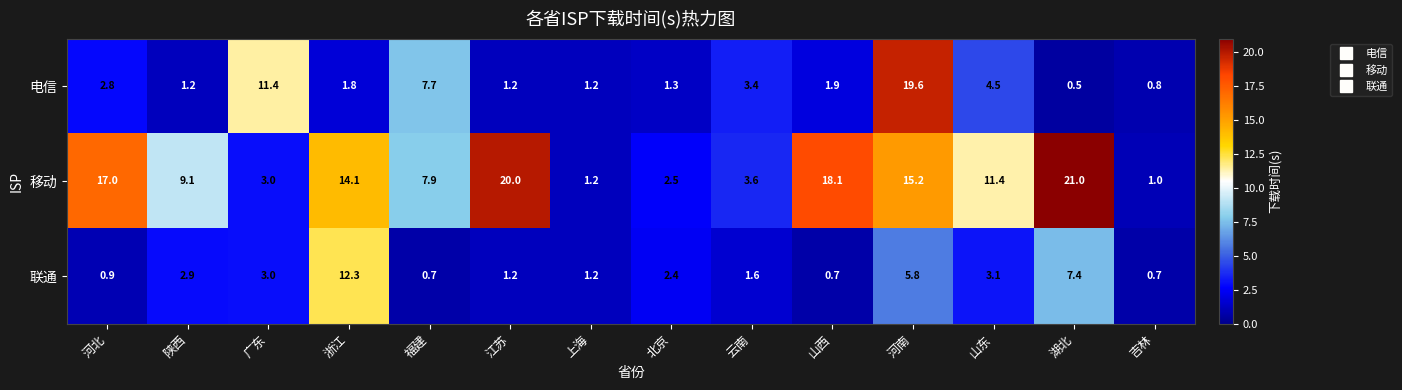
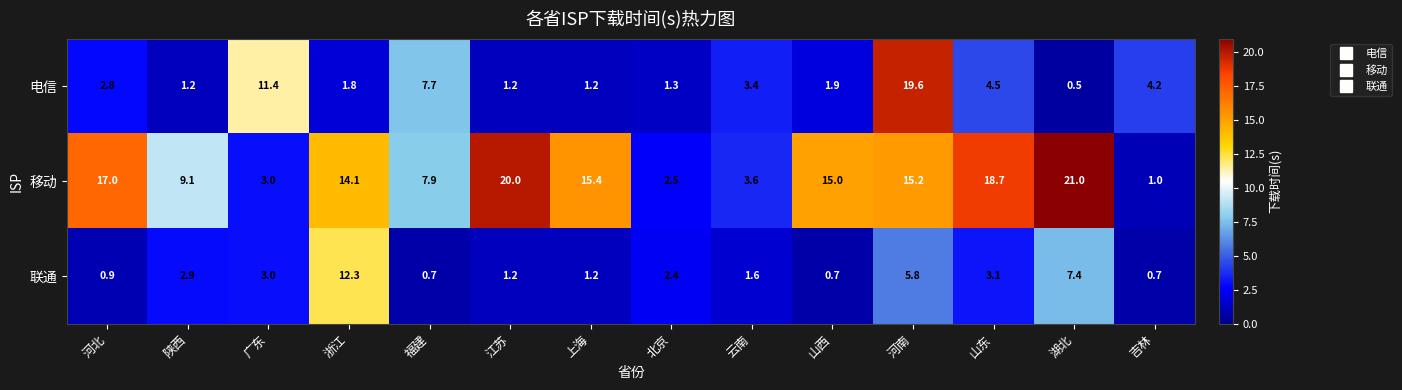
  {
    "电信": {
      "河北": 2.8,
      "陕西": 1.2,
      "广东": 11.4,
      "浙江": 1.8,
      "福建": 7.7,
      "江苏": 1.2,
      "上海": 1.2,
      "北京": 1.3,
      "云南": 3.4,
      "山西": 1.9,
      "河南": 19.6,
      "山东": 4.5,
      "湖北": 0.5,
-     "吉林": 0.8
+     "吉林": 4.2
    },
    "移动": {
      "河北": 17.0,
      "陕西": 9.1,
      "广东": 3.0,
      "浙江": 14.1,
      "福建": 7.9,
      "江苏": 20.0,
-     "上海": 1.2,
+     "上海": 15.4,
      "北京": 2.5,
      "云南": 3.6,
-     "山西": 18.1,
+     "山西": 15.0,
      "河南": 15.2,
-     "山东": 11.4,
+     "山东": 18.7,
      "湖北": 21.0,
      "吉林": 1.0
    },
    "联通": {
      "河北": 0.9,
      "陕西": 2.9,
      "广东": 3.0,
      "浙江": 12.3,
      "福建": 0.7,
      "江苏": 1.2,
      "上海": 1.2,
      "北京": 2.4,
      "云南": 1.6,
      "山西": 0.7,
      "河南": 5.8,
      "山东": 3.1,
      "湖北": 7.4,
      "吉林": 0.7
    }
  }
